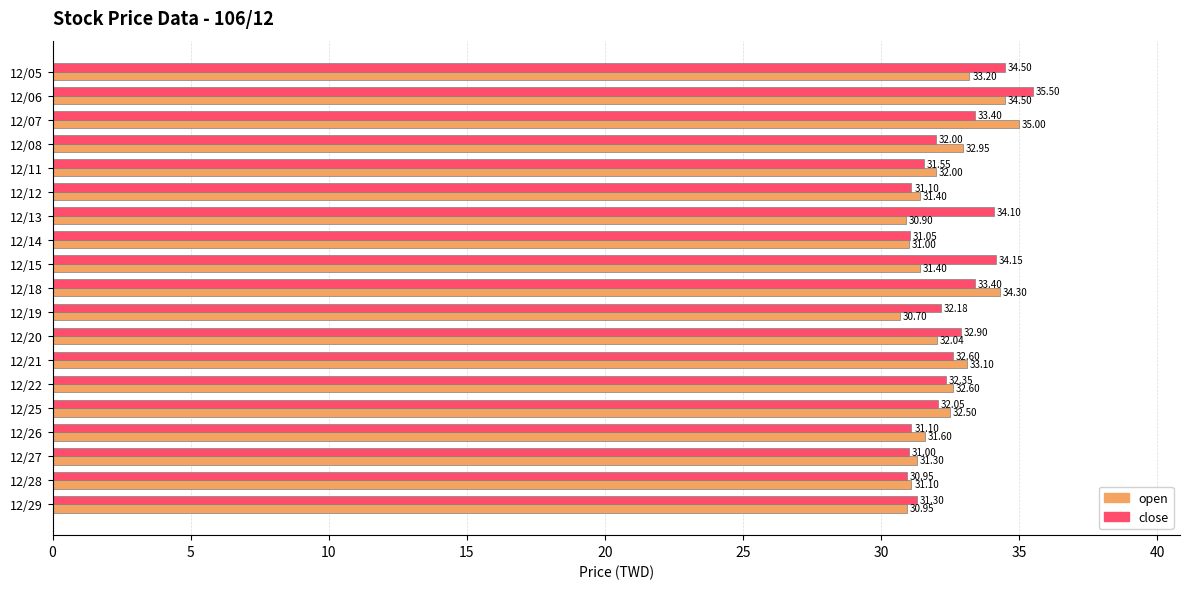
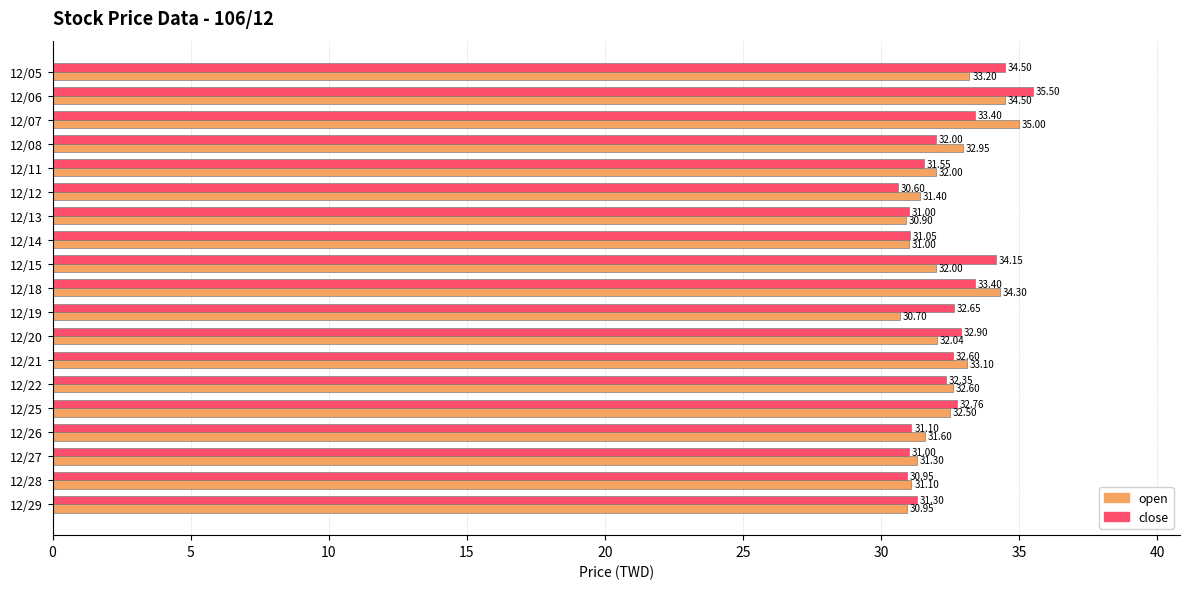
  {
    "open": {
      "12/05": 33.20,
      "12/06": 34.50,
      "12/07": 35.00,
      "12/08": 32.95,
      "12/11": 32.00,
      "12/12": 31.40,
      "12/13": 30.90,
-     "12/15": 31.40,
+     "12/15": 32.00,
      "12/18": 34.30,
      "12/19": 30.70,
      "12/20": 32.04,
      "12/21": 33.10,
      "12/22": 32.60,
      "12/25": 32.50,
      "12/26": 31.60,
      "12/27": 31.30,
      "12/28": 31.10,
      "12/29": 30.95
    },
    "close": {
      "12/05": 34.50,
      "12/06": 35.50,
      "12/07": 33.40,
      "12/08": 32.00,
      "12/11": 31.55,
-     "12/12": 31.10,
-     "12/13": 34.10,
+     "12/12": 30.60,
+     "12/13": 31.00,
      "12/15": 34.15,
      "12/18": 33.40,
-     "12/19": 32.18,
+     "12/19": 32.65,
      "12/20": 32.90,
      "12/21": 32.60,
      "12/22": 32.35,
-     "12/25": 32.05,
+     "12/25": 32.76,
      "12/26": 31.10,
      "12/27": 31.00,
      "12/28": 30.95,
      "12/29": 31.30
    }
  }
